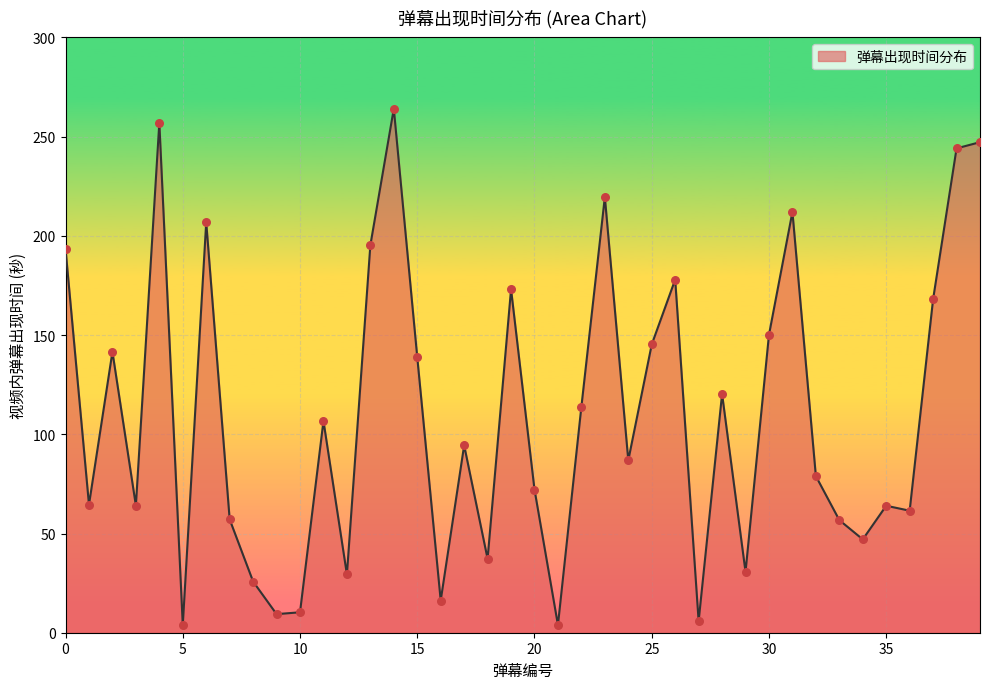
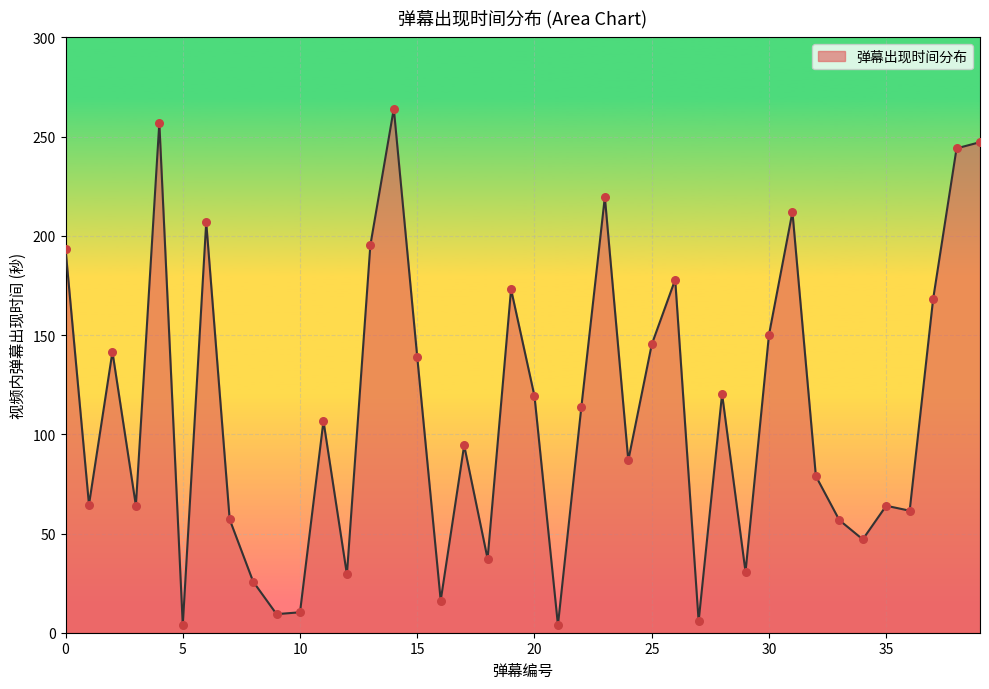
  {
    "0": 193,
    "5": 4,
    "10": 10,
    "15": 139,
-   "20": 72,
+   "20": 119,
    "25": 145,
    "30": 150,
    "35": 64
  }
